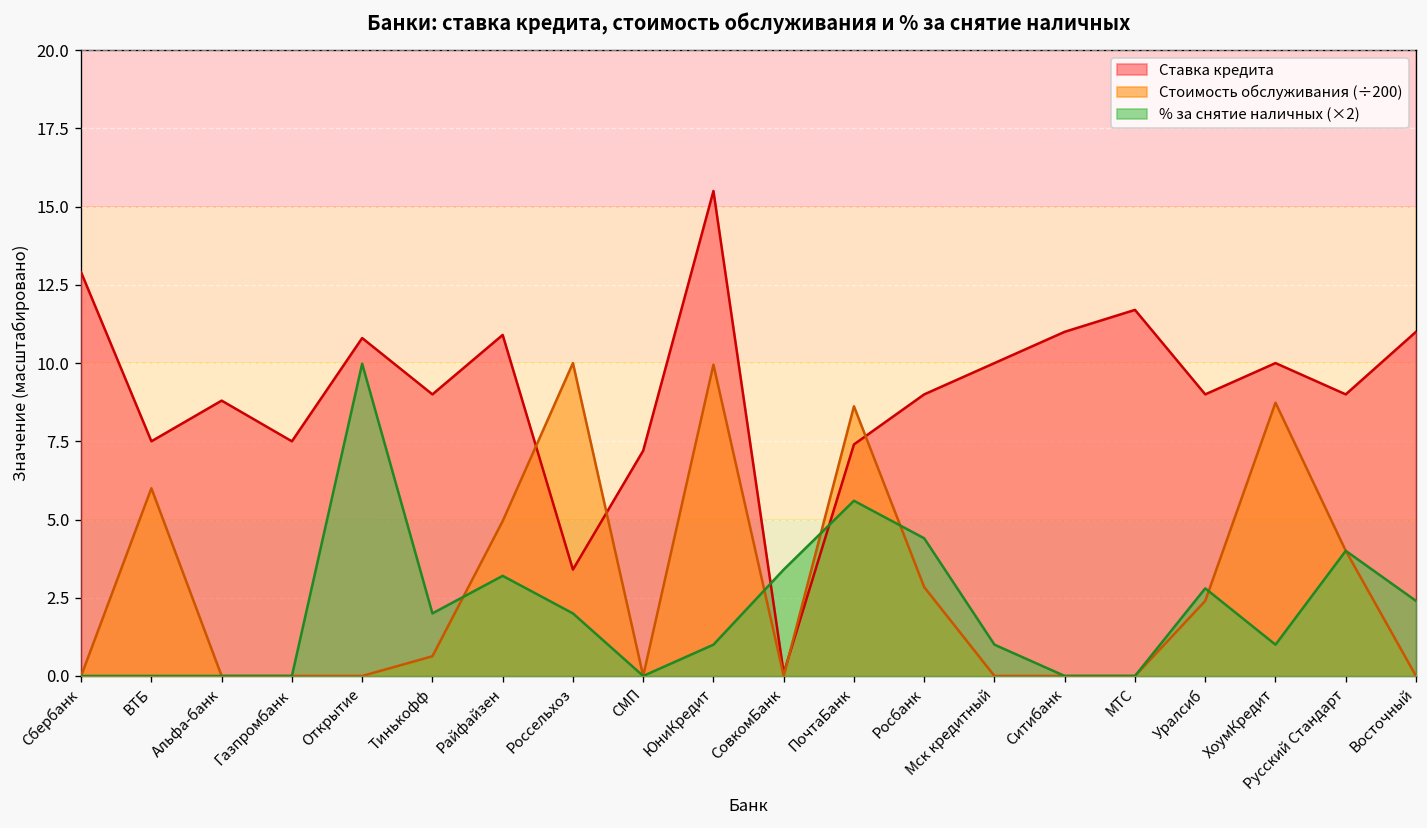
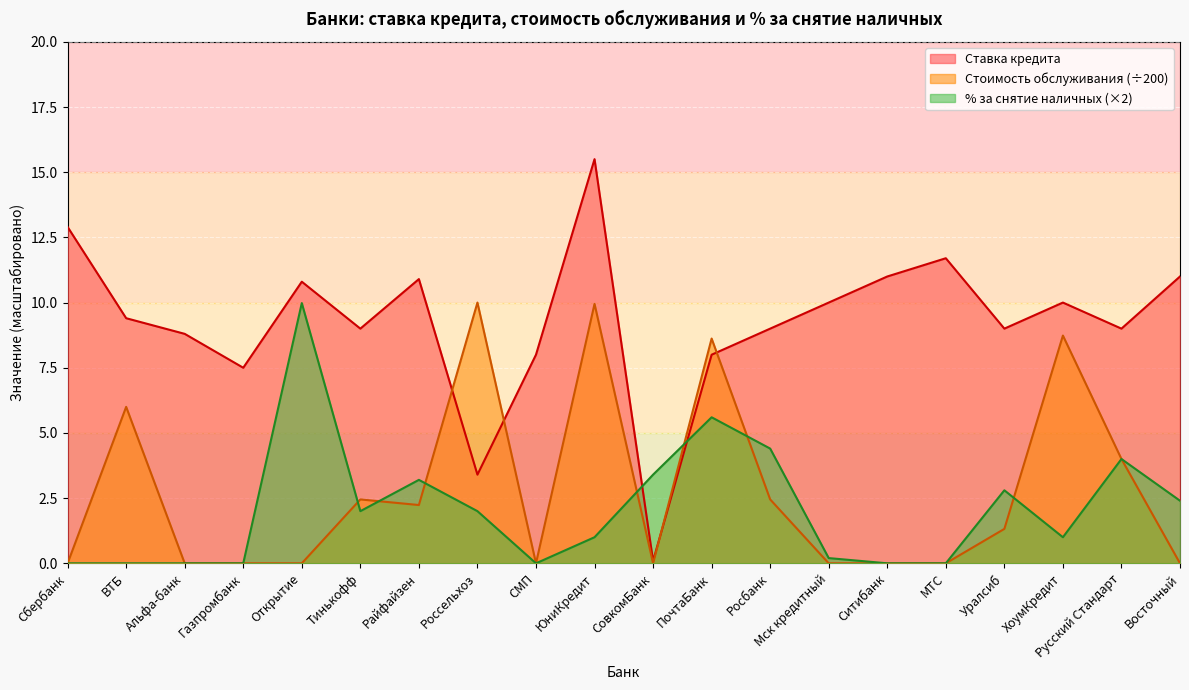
  {
    "Ставка кредита": {
      "Сбербанк": 12.9,
-     "ВТБ": 7.5,
+     "ВТБ": 9.4,
      "Альфа-банк": 8.8,
      "Газпромбанк": 7.5,
      "Открытие": 10.8,
      "Тинькофф": 9.0,
      "Райфайзен": 10.9,
      "Россельхоз": 3.4,
-     "СМП": 7.2,
+     "СМП": 8.0,
      "ЮниКредит": 15.5,
-     "ПочтаБанк": 7.4,
+     "ПочтаБанк": 8.0,
      "Росбанк": 9.0,
      "Мск кредитный": 10.0,
      "Ситибанк": 11.0,
      "МТС": 11.7,
      "Уралсиб": 9.0,
      "ХоумКредит": 10.0,
      "Русский Стандарт": 9.0,
      "Восточный": 11.0
    },
    "Стоимость обслуживания (÷200)": {
      "ВТБ": 6.0,
      "Открытие": 0.0,
-     "Тинькофф": 0.6,
-     "Райфайзен": 5.0,
+     "Тинькофф": 2.5,
+     "Райфайзен": 2.2,
      "Россельхоз": 10.0,
      "ЮниКредит": 10.0,
      "ПочтаБанк": 8.6,
-     "Росбанк": 2.8,
+     "Росбанк": 2.5,
      "Мск кредитный": 0.0,
-     "Уралсиб": 2.4,
+     "Уралсиб": 1.3,
      "ХоумКредит": 8.7,
      "Восточный": 0.0
    },
    "% за снятие наличных (×2)": {
      "ВТБ": 0.0,
      "Открытие": 10.0,
      "Тинькофф": 2.0,
      "Райфайзен": 3.2,
      "Россельхоз": 2.0,
      "ЮниКредит": 1.0,
      "СовкомБанк": 3.4,
      "ПочтаБанк": 5.6,
      "Росбанк": 4.4,
-     "Мск кредитный": 1.0,
+     "Мск кредитный": 0.2,
      "Уралсиб": 2.8,
      "ХоумКредит": 1.0,
      "Восточный": 2.4
    }
  }
